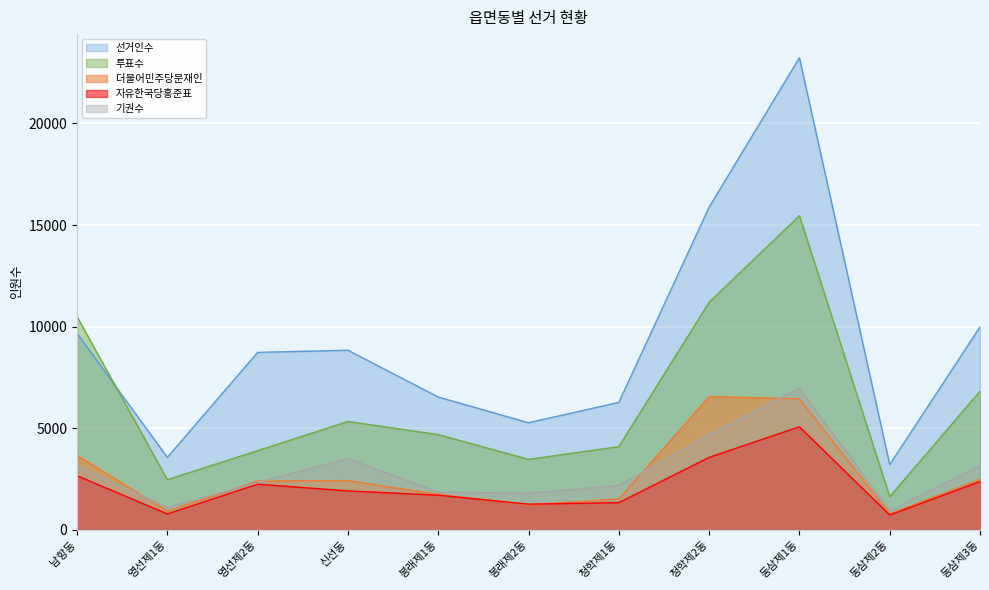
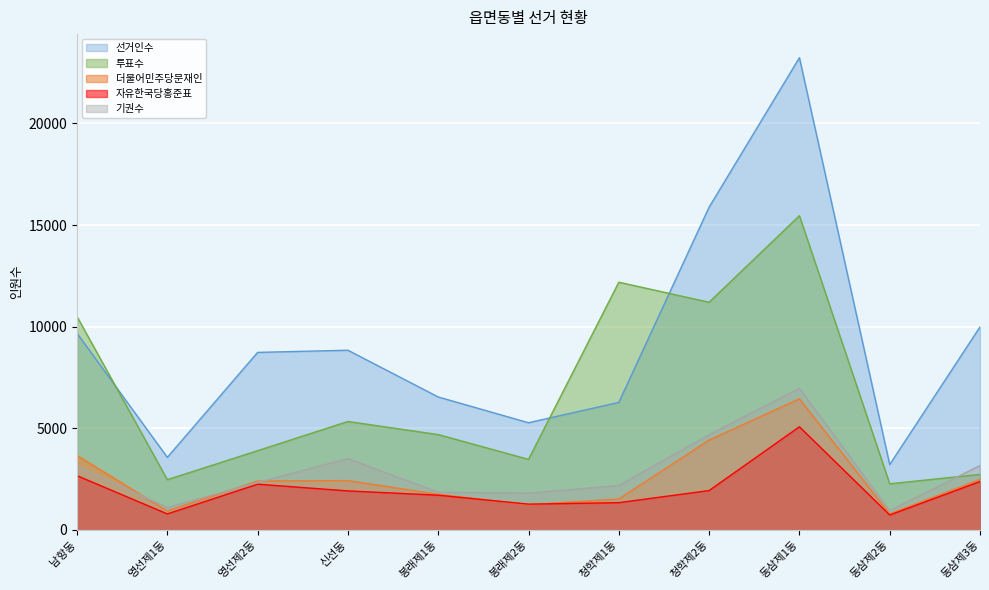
  {
    "투표수": {
      "남항동": 10500,
      "영선제1동": 2500,
      "영선제2동": 3900,
      "신선동": 5300,
      "봉래제1동": 4700,
      "봉래제2동": 3500,
-     "청학제1동": 4100,
+     "청학제1동": 12200,
      "청학제2동": 11200,
      "동삼제1동": 15500,
-     "동삼제2동": 1600,
-     "동삼제3동": 6800
+     "동삼제2동": 2300,
+     "동삼제3동": 2700
    },
    "더불어민주당문재인": {
      "남항동": 3700,
      "영선제1동": 900,
      "신선동": 2400,
      "청학제1동": 1500,
-     "청학제2동": 6600,
+     "청학제2동": 4400,
      "동삼제1동": 6400
    },
    "자유한국당홍준표": {
      "남항동": 2700,
      "영선제1동": 800,
      "신선동": 1900,
      "청학제1동": 1300,
-     "청학제2동": 3600,
+     "청학제2동": 1900,
      "동삼제1동": 5100
    }
  }
